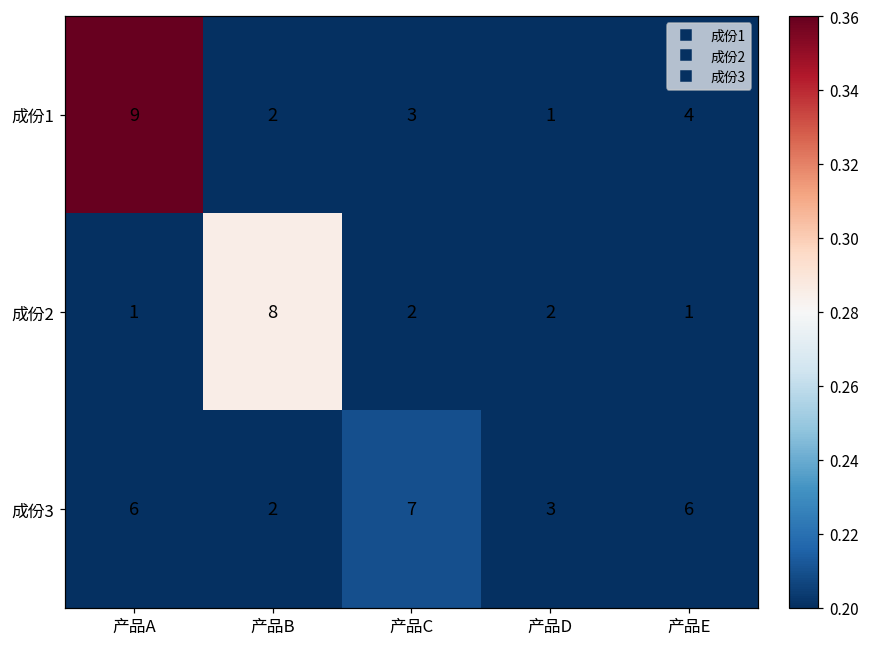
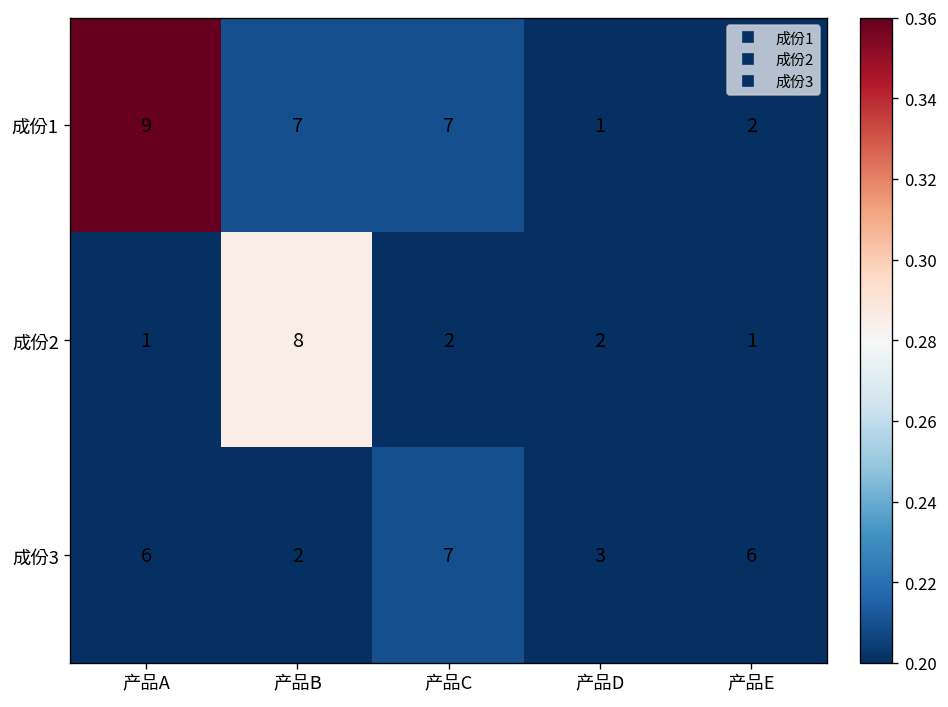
  {
    "成份1": {
      "产品A": 9,
-     "产品B": 2,
-     "产品C": 3,
+     "产品B": 7,
+     "产品C": 7,
      "产品D": 1,
-     "产品E": 4
+     "产品E": 2
    },
    "成份2": {
      "产品A": 1,
      "产品B": 8,
      "产品C": 2,
      "产品D": 2,
      "产品E": 1
    },
    "成份3": {
      "产品A": 6,
      "产品B": 2,
      "产品C": 7,
      "产品D": 3,
      "产品E": 6
    }
  }
